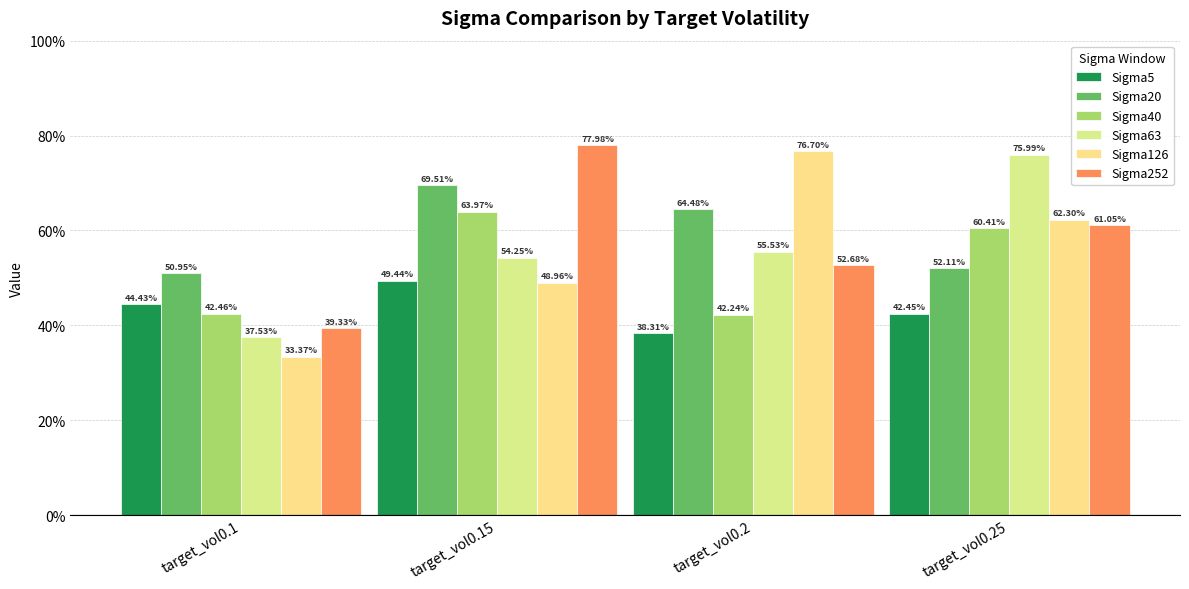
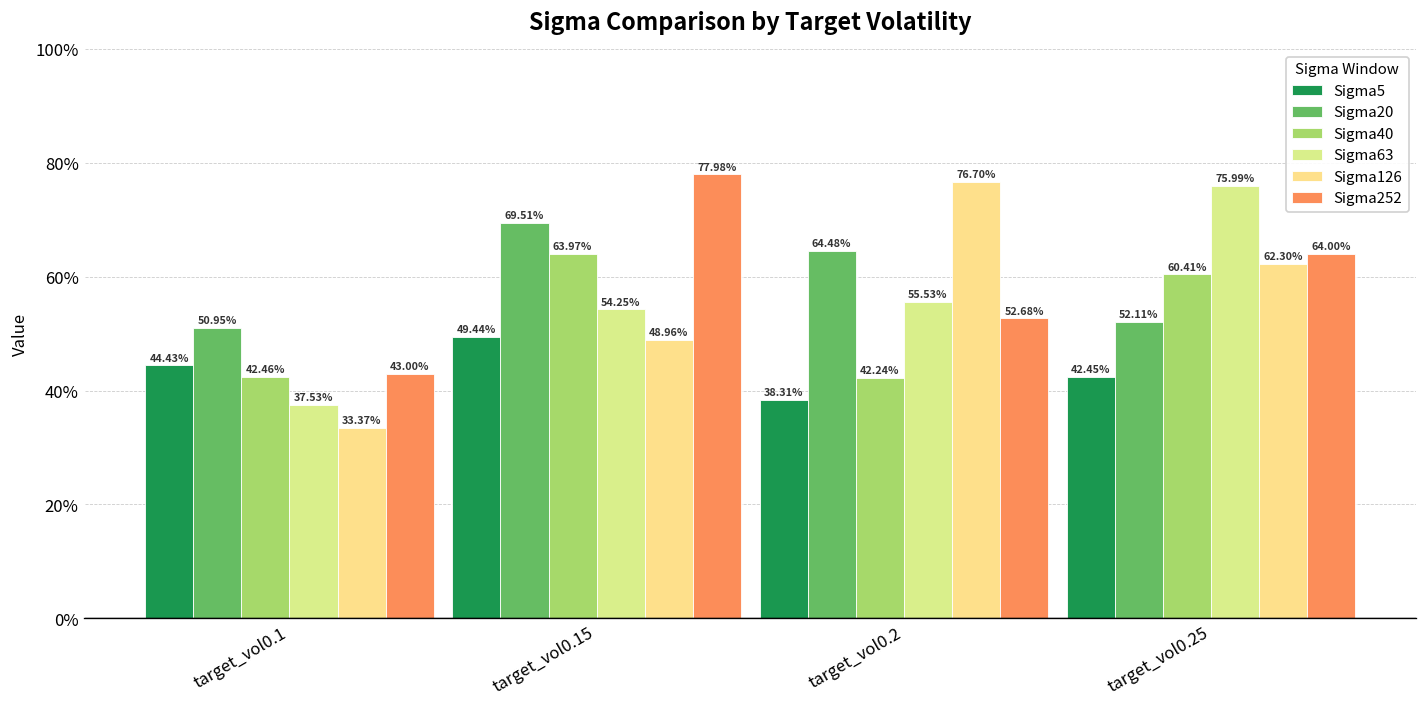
  {
    "Sigma5": {
      "target_vol0.1": "44.43%",
      "target_vol0.15": "49.44%",
      "target_vol0.2": "38.31%",
      "target_vol0.25": "42.45%"
    },
    "Sigma20": {
      "target_vol0.1": "50.95%",
      "target_vol0.15": "69.51%",
      "target_vol0.2": "64.48%",
      "target_vol0.25": "52.11%"
    },
    "Sigma40": {
      "target_vol0.1": "42.46%",
      "target_vol0.15": "63.97%",
      "target_vol0.2": "42.24%",
      "target_vol0.25": "60.41%"
    },
    "Sigma252": {
-     "target_vol0.1": "39.33%",
+     "target_vol0.1": "43.00%",
      "target_vol0.15": "77.98%",
      "target_vol0.2": "52.68%",
-     "target_vol0.25": "61.05%"
+     "target_vol0.25": "64.00%"
    }
  }
